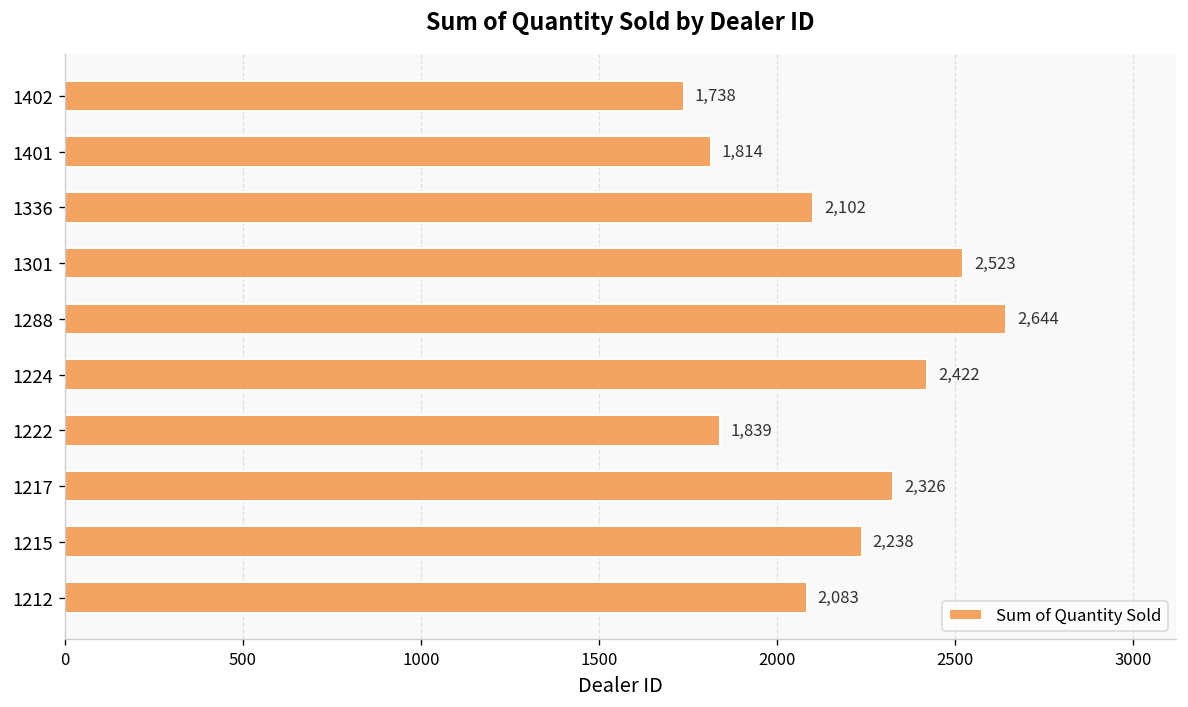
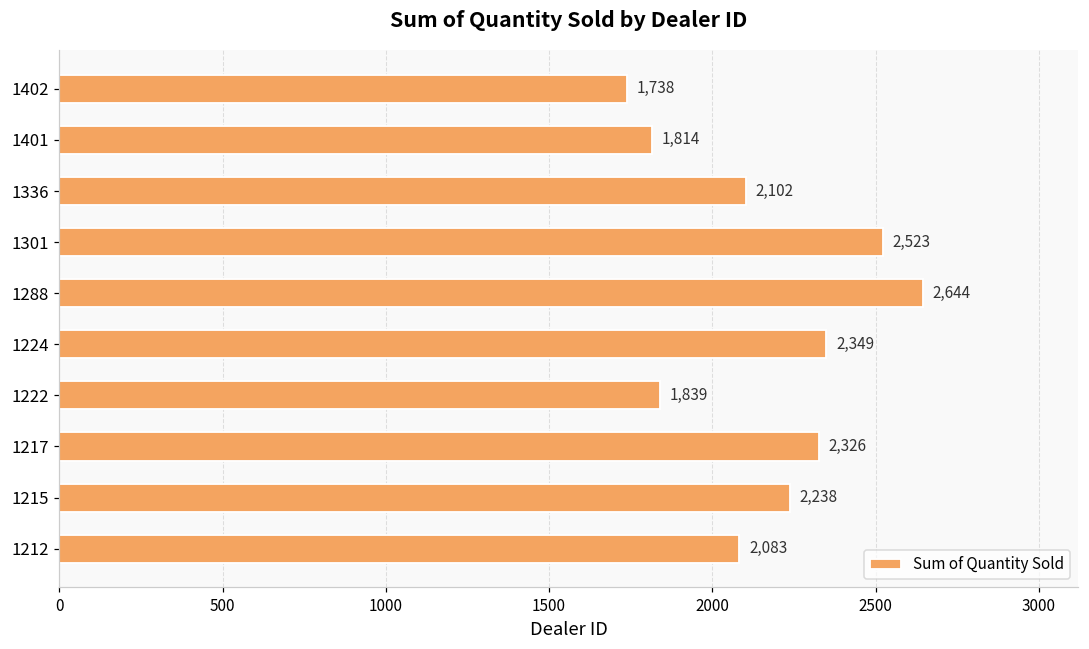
  {
    "1402": "1,738",
    "1401": "1,814",
    "1336": "2,102",
    "1301": "2,523",
    "1288": "2,644",
-   "1224": "2,422",
+   "1224": "2,349",
    "1222": "1,839",
    "1217": "2,326",
    "1215": "2,238",
    "1212": "2,083"
  }
